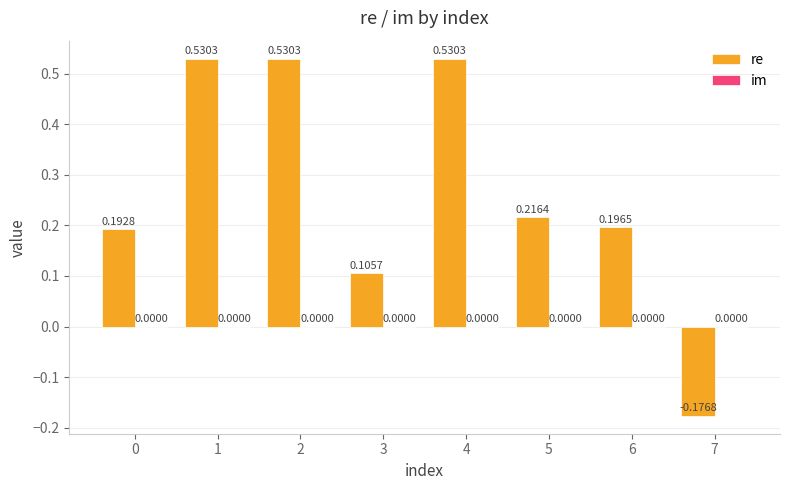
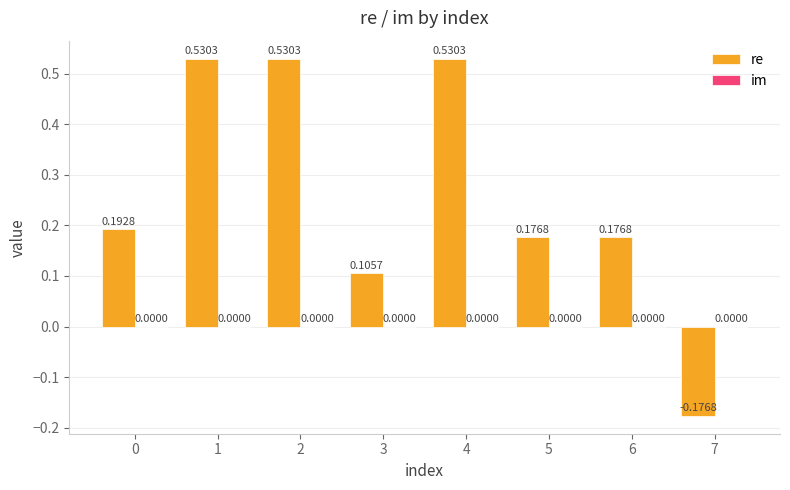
  {
    "re": {
      "0": 0.1928,
      "1": 0.5303,
      "2": 0.5303,
      "3": 0.1057,
      "4": 0.5303,
-     "5": 0.2164,
-     "6": 0.1965,
+     "5": 0.1768,
+     "6": 0.1768,
      "7": -0.1768
    },
    "im": {
      "0": 0.0000,
      "1": 0.0000,
      "2": 0.0000,
      "3": 0.0000,
      "4": 0.0000,
      "5": 0.0000,
      "6": 0.0000,
      "7": 0.0000
    }
  }
